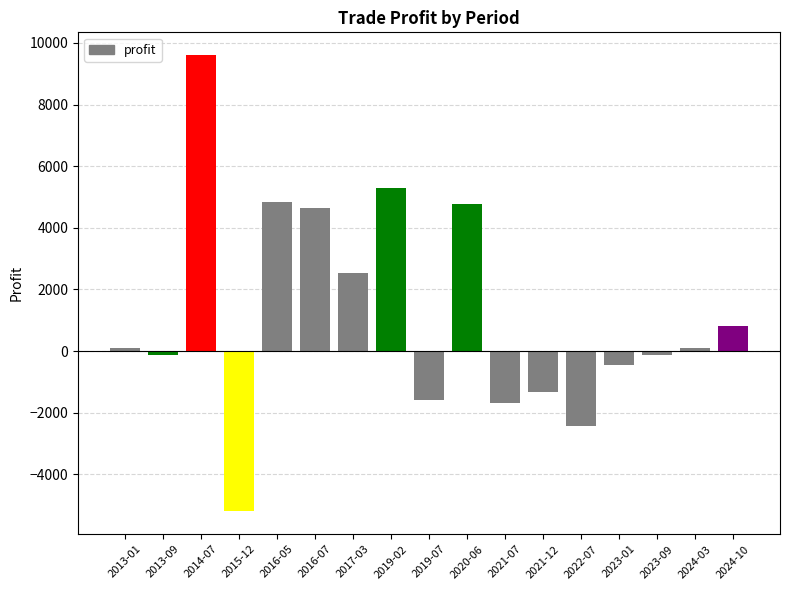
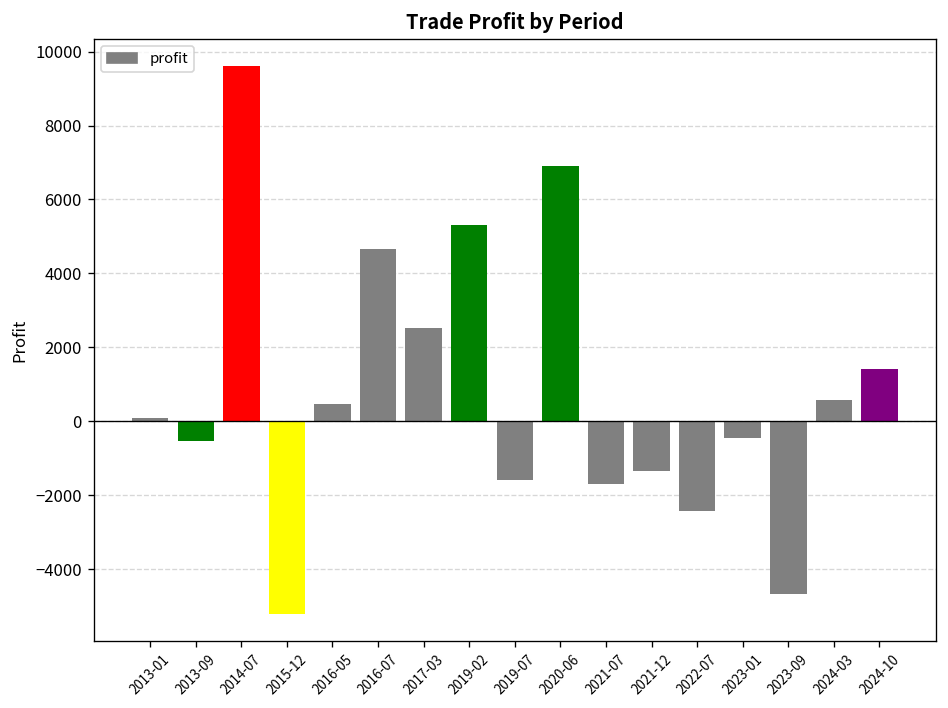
  {
    "2013-01": 100,
-   "2013-09": -100,
+   "2013-09": -500,
    "2014-07": 9600,
    "2015-12": -5200,
-   "2016-05": 4800,
+   "2016-05": 500,
    "2016-07": 4700,
    "2017-03": 2500,
    "2019-02": 5300,
    "2019-07": -1600,
-   "2020-06": 4800,
+   "2020-06": 6900,
    "2021-07": -1700,
    "2021-12": -1300,
    "2022-07": -2400,
    "2023-01": -500,
-   "2023-09": -100,
-   "2024-03": 100,
-   "2024-10": 800
+   "2023-09": -4700,
+   "2024-03": 600,
+   "2024-10": 1400
  }
